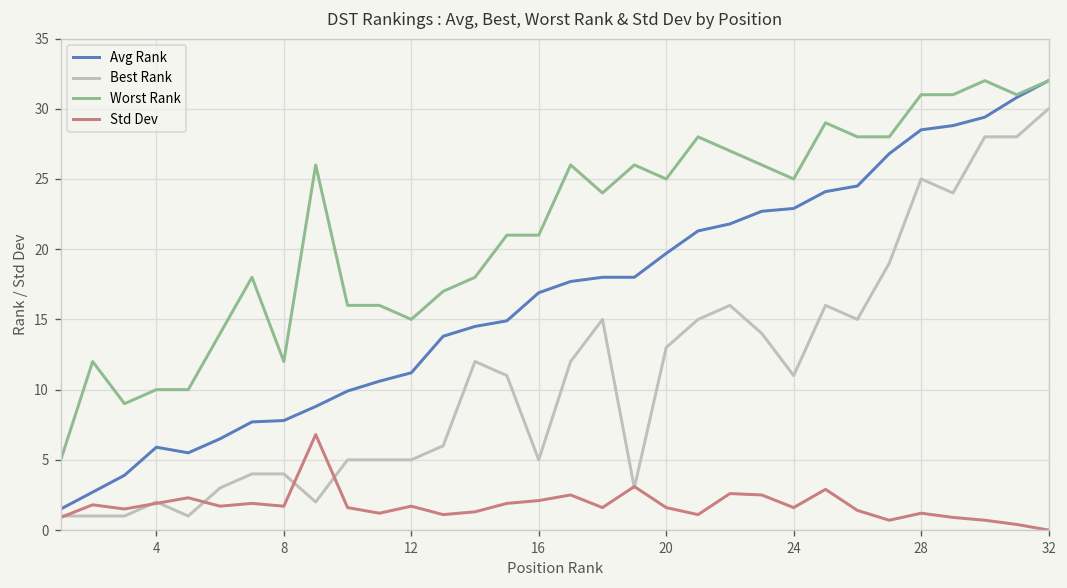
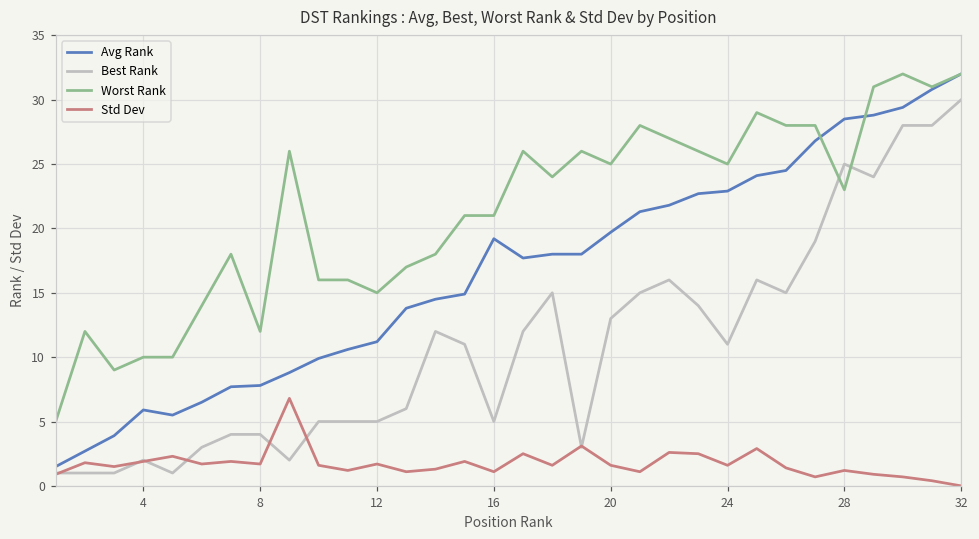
  {
    "Avg Rank": {
      "4": 5.9,
      "8": 7.8,
      "12": 11.2,
-     "16": 16.9,
+     "16": 19.2,
      "20": 19.7,
      "24": 22.9,
      "28": 28.5
    },
    "Best Rank": {
      "8": 4.0,
      "12": 5.0,
      "16": 5.0,
      "20": 13.0,
      "24": 11.0,
      "28": 25.0,
      "32": 30.0
    },
    "Worst Rank": {
      "4": 10,
      "8": 12,
      "12": 15,
      "16": 21,
      "20": 25,
      "24": 25,
-     "28": 31
+     "28": 23
    },
    "Std Dev": {
      "8": 1.7,
      "12": 1.7,
-     "16": 2.1,
+     "16": 1.1,
      "20": 1.6,
      "24": 1.6,
      "28": 1.2,
      "32": 0.0
    }
  }
